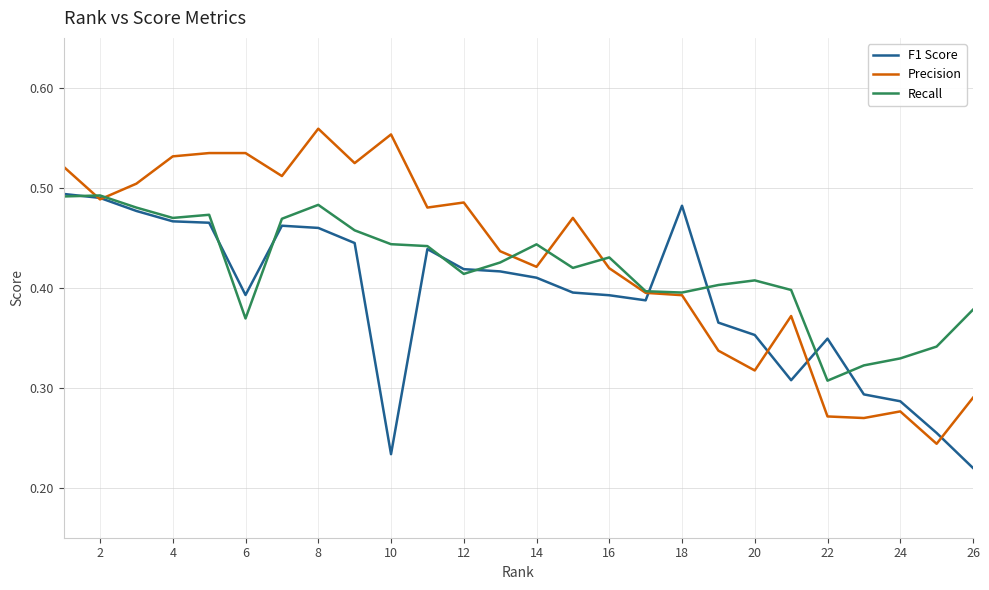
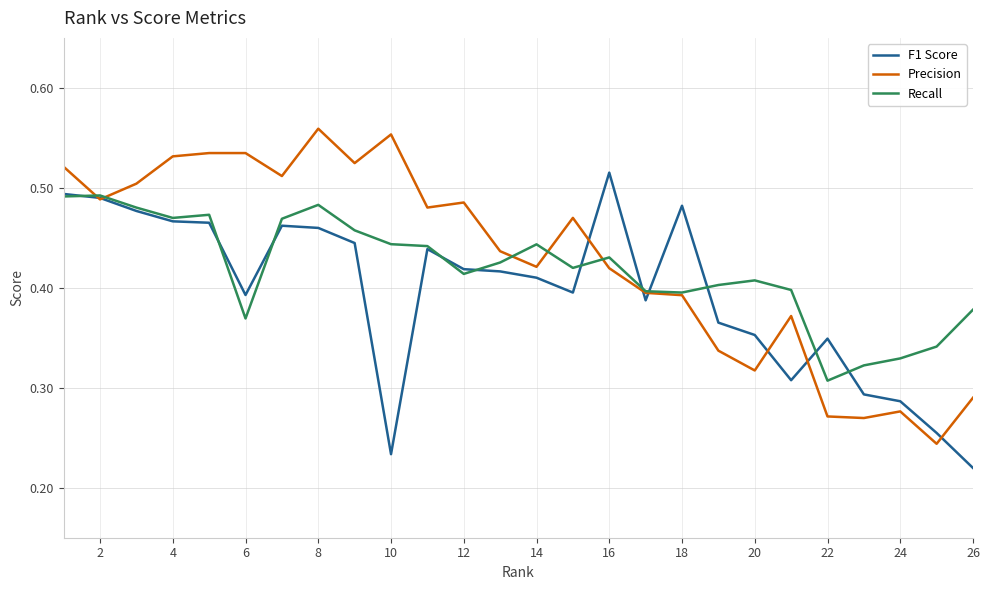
  {
    "F1 Score": {
      "4": 0.47,
      "6": 0.39,
      "8": 0.46,
      "10": 0.23,
      "12": 0.42,
      "14": 0.41,
-     "16": 0.39,
+     "16": 0.52,
      "18": 0.48,
      "20": 0.35,
      "22": 0.35,
      "24": 0.29,
      "26": 0.22
    },
    "Precision": {
      "4": 0.53,
      "6": 0.53,
      "8": 0.56,
      "10": 0.55,
      "12": 0.49,
      "14": 0.42,
      "16": 0.42,
      "18": 0.39,
      "20": 0.32,
      "22": 0.27,
      "24": 0.28,
      "26": 0.29
    },
    "Recall": {
      "4": 0.47,
      "6": 0.37,
      "8": 0.48,
      "10": 0.44,
      "12": 0.41,
      "14": 0.44,
      "16": 0.43,
      "18": 0.40,
      "20": 0.41,
      "22": 0.31,
      "24": 0.33,
      "26": 0.38
    }
  }
